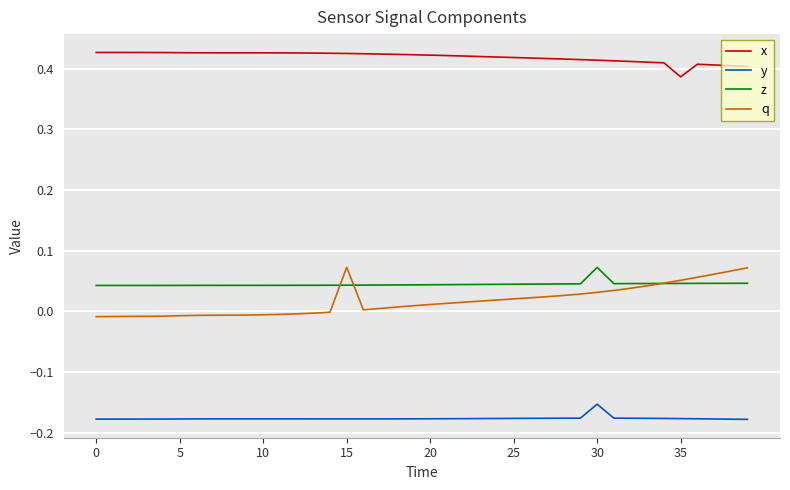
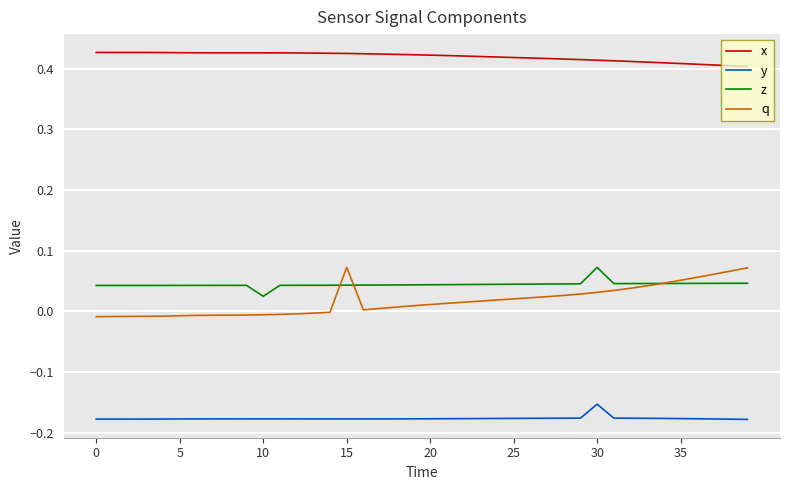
  {
    "x": {
      "0": 0.43,
      "5": 0.43,
      "10": 0.43,
      "15": 0.43,
      "20": 0.42,
      "25": 0.42,
      "30": 0.41,
-     "35": 0.39
+     "35": 0.41
    },
    "y": {
      "0": -0.18,
      "5": -0.18,
      "10": -0.18,
      "15": -0.18,
      "20": -0.18,
      "25": -0.18,
      "30": -0.15,
      "35": -0.18
    },
    "z": {
      "0": 0.04,
      "5": 0.04,
-     "10": 0.04,
+     "10": 0.02,
      "15": 0.04,
      "20": 0.04,
      "25": 0.04,
      "30": 0.07,
      "35": 0.05
    },
    "q": {
      "0": -0.01,
      "5": -0.01,
      "10": -0.01,
      "15": 0.07,
      "20": 0.01,
      "25": 0.02,
      "30": 0.03,
      "35": 0.05
    }
  }
